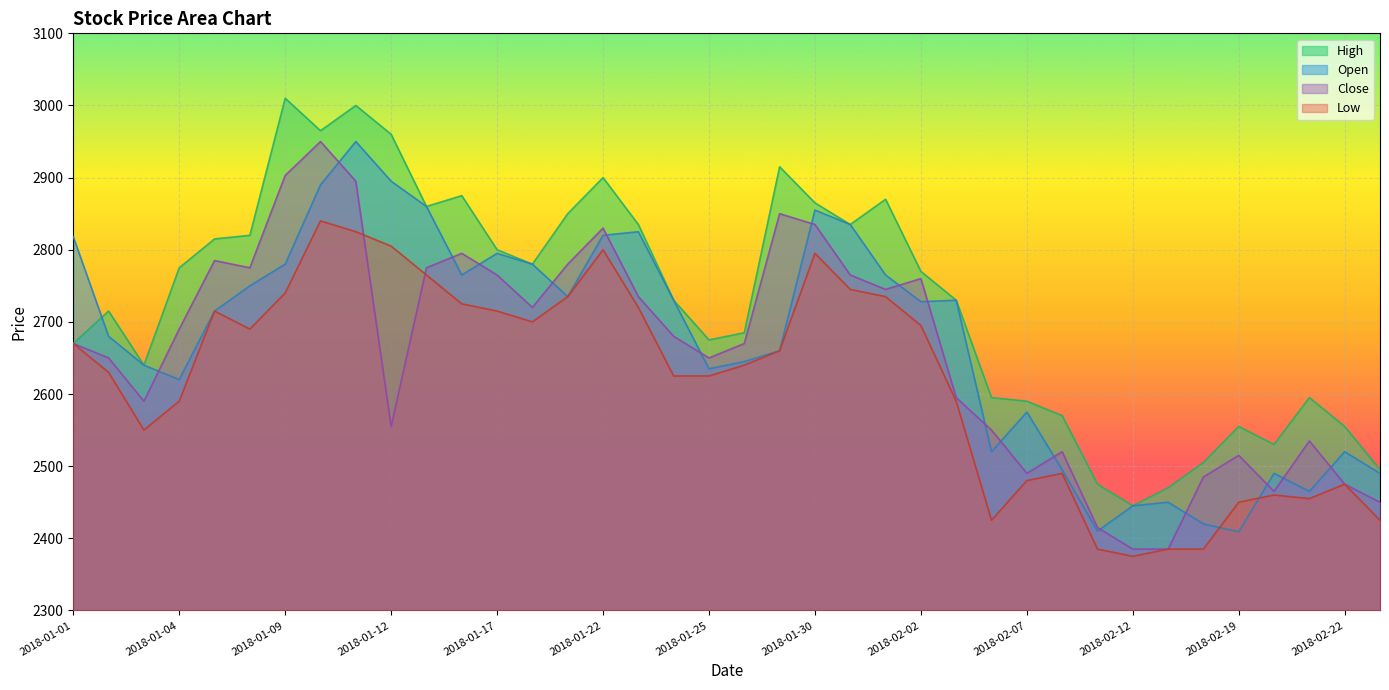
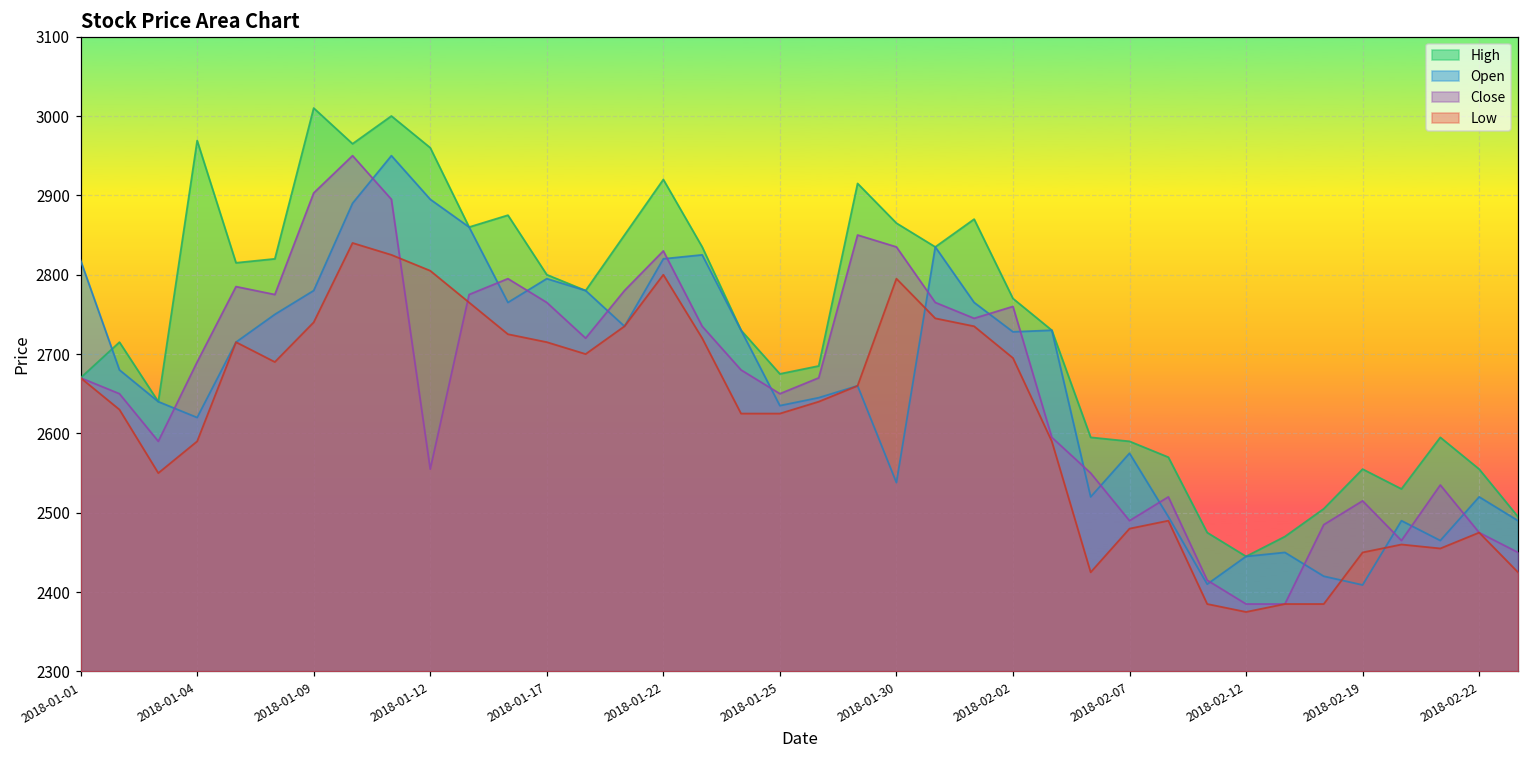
  {
    "High": {
-     "2018-01-04": 2780,
+     "2018-01-04": 2970,
      "2018-01-09": 3010,
      "2018-01-12": 2960,
      "2018-01-17": 2800,
-     "2018-01-22": 2900,
+     "2018-01-22": 2920,
      "2018-01-25": 2680,
      "2018-01-30": 2870,
      "2018-02-02": 2770,
      "2018-02-07": 2590,
      "2018-02-19": 2560,
      "2018-02-22": 2560
    },
    "Open": {
      "2018-01-01": 2820,
      "2018-01-04": 2620,
      "2018-01-09": 2780,
      "2018-01-12": 2900,
      "2018-01-17": 2800,
      "2018-01-22": 2820,
      "2018-01-25": 2640,
-     "2018-01-30": 2860,
+     "2018-01-30": 2540,
      "2018-02-02": 2730,
      "2018-02-07": 2580,
      "2018-02-19": 2410,
      "2018-02-22": 2520
    },
    "Close": {
      "2018-01-04": 2690,
      "2018-01-09": 2900,
      "2018-01-12": 2560,
      "2018-01-17": 2770,
      "2018-01-22": 2830,
      "2018-01-25": 2650,
      "2018-01-30": 2840,
      "2018-02-02": 2760,
      "2018-02-07": 2490,
      "2018-02-12": 2390,
      "2018-02-19": 2520
    },
    "Low": {
      "2018-01-04": 2590,
      "2018-01-09": 2740,
      "2018-01-12": 2810,
      "2018-01-17": 2720,
      "2018-01-22": 2800,
      "2018-01-25": 2630,
      "2018-01-30": 2800,
      "2018-02-02": 2700,
      "2018-02-07": 2480,
      "2018-02-12": 2380,
      "2018-02-19": 2450
    }
  }
